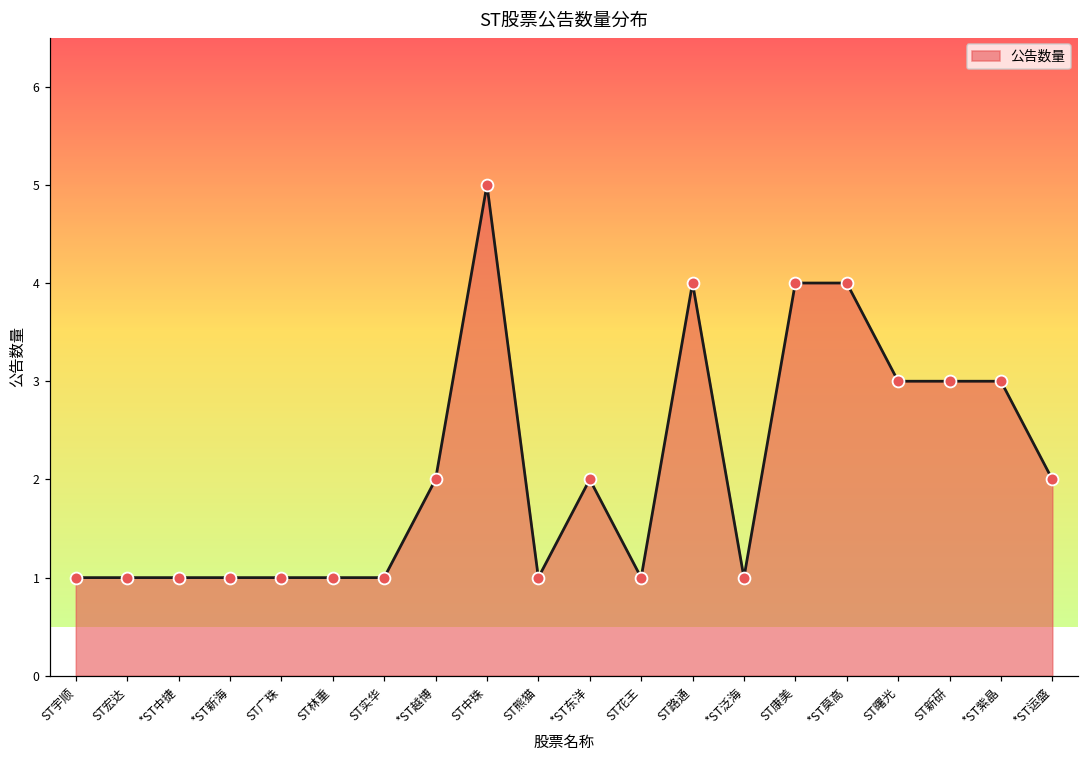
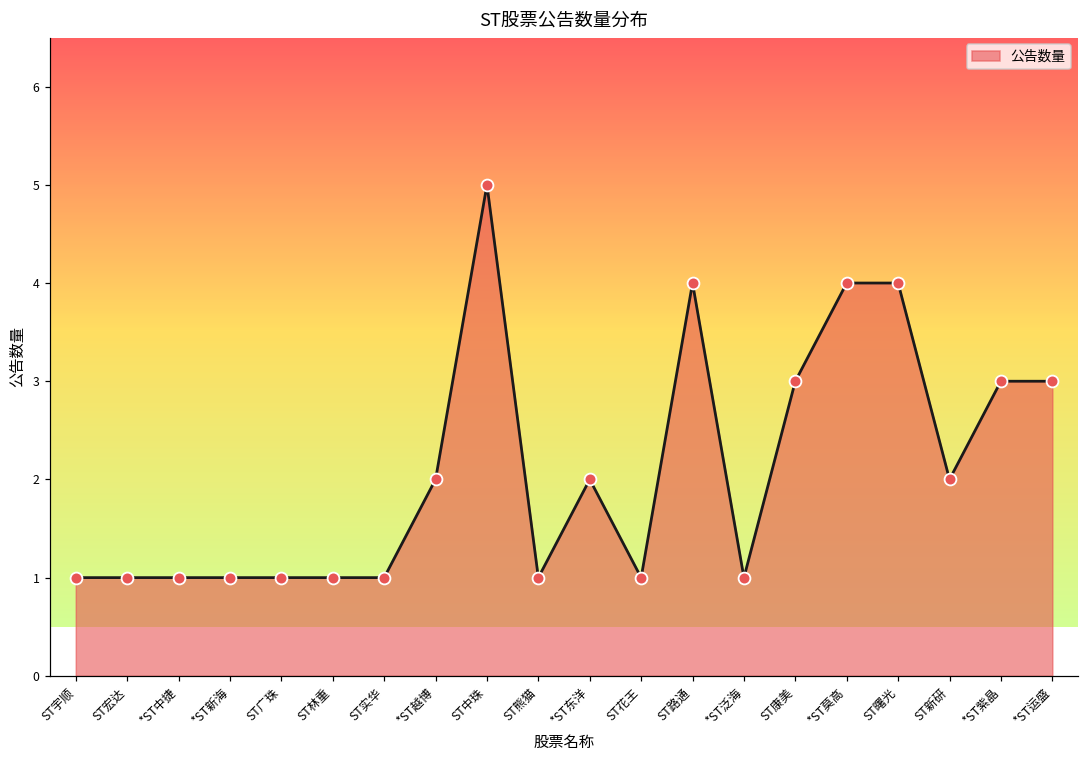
  {
    "ST宇顺": 1,
    "ST宏达": 1,
    "*ST中捷": 1,
    "*ST新海": 1,
    "ST广珠": 1,
    "ST林重": 1,
    "ST实华": 1,
    "*ST越博": 2,
    "ST中珠": 5,
    "ST熊猫": 1,
    "*ST东洋": 2,
    "ST花王": 1,
    "ST路通": 4,
    "*ST泛海": 1,
-   "ST康美": 4,
+   "ST康美": 3,
    "*ST莫高": 4,
-   "ST曙光": 3,
-   "ST新研": 3,
+   "ST曙光": 4,
+   "ST新研": 2,
    "*ST紫晶": 3,
-   "*ST运盛": 2
+   "*ST运盛": 3
  }
